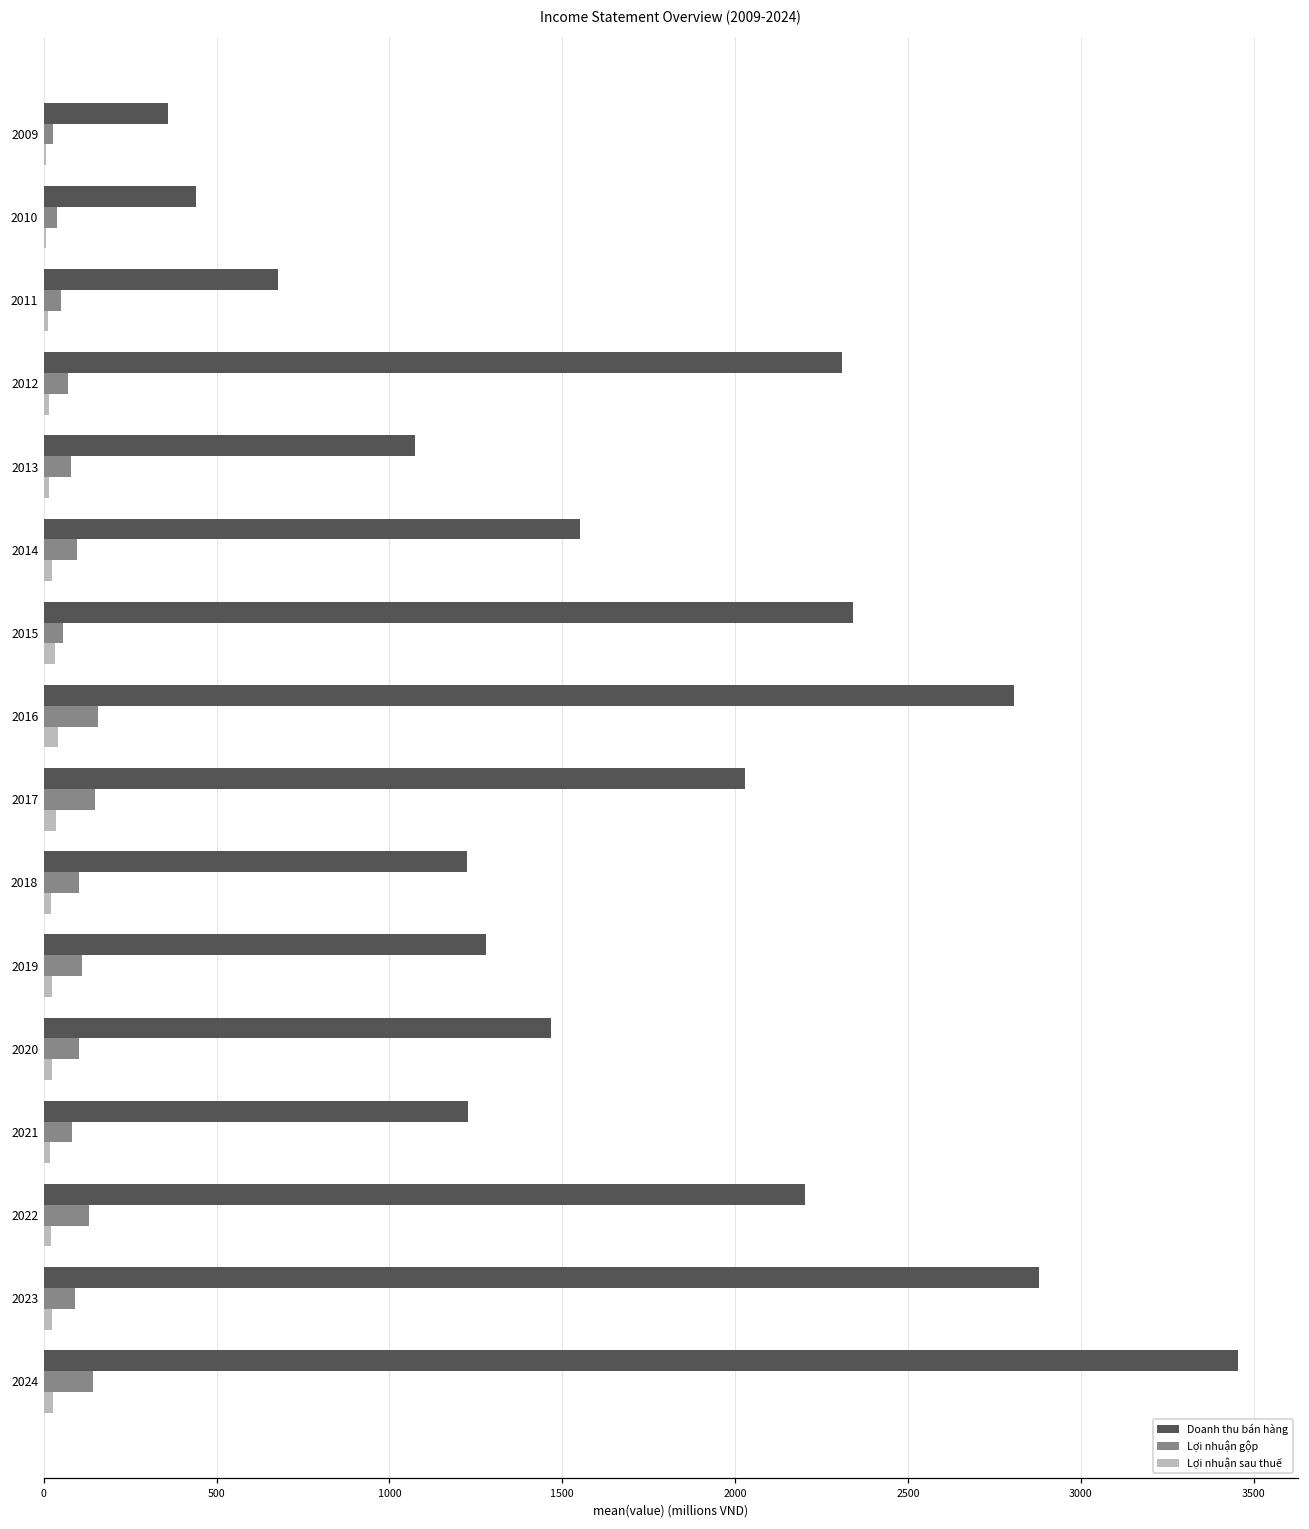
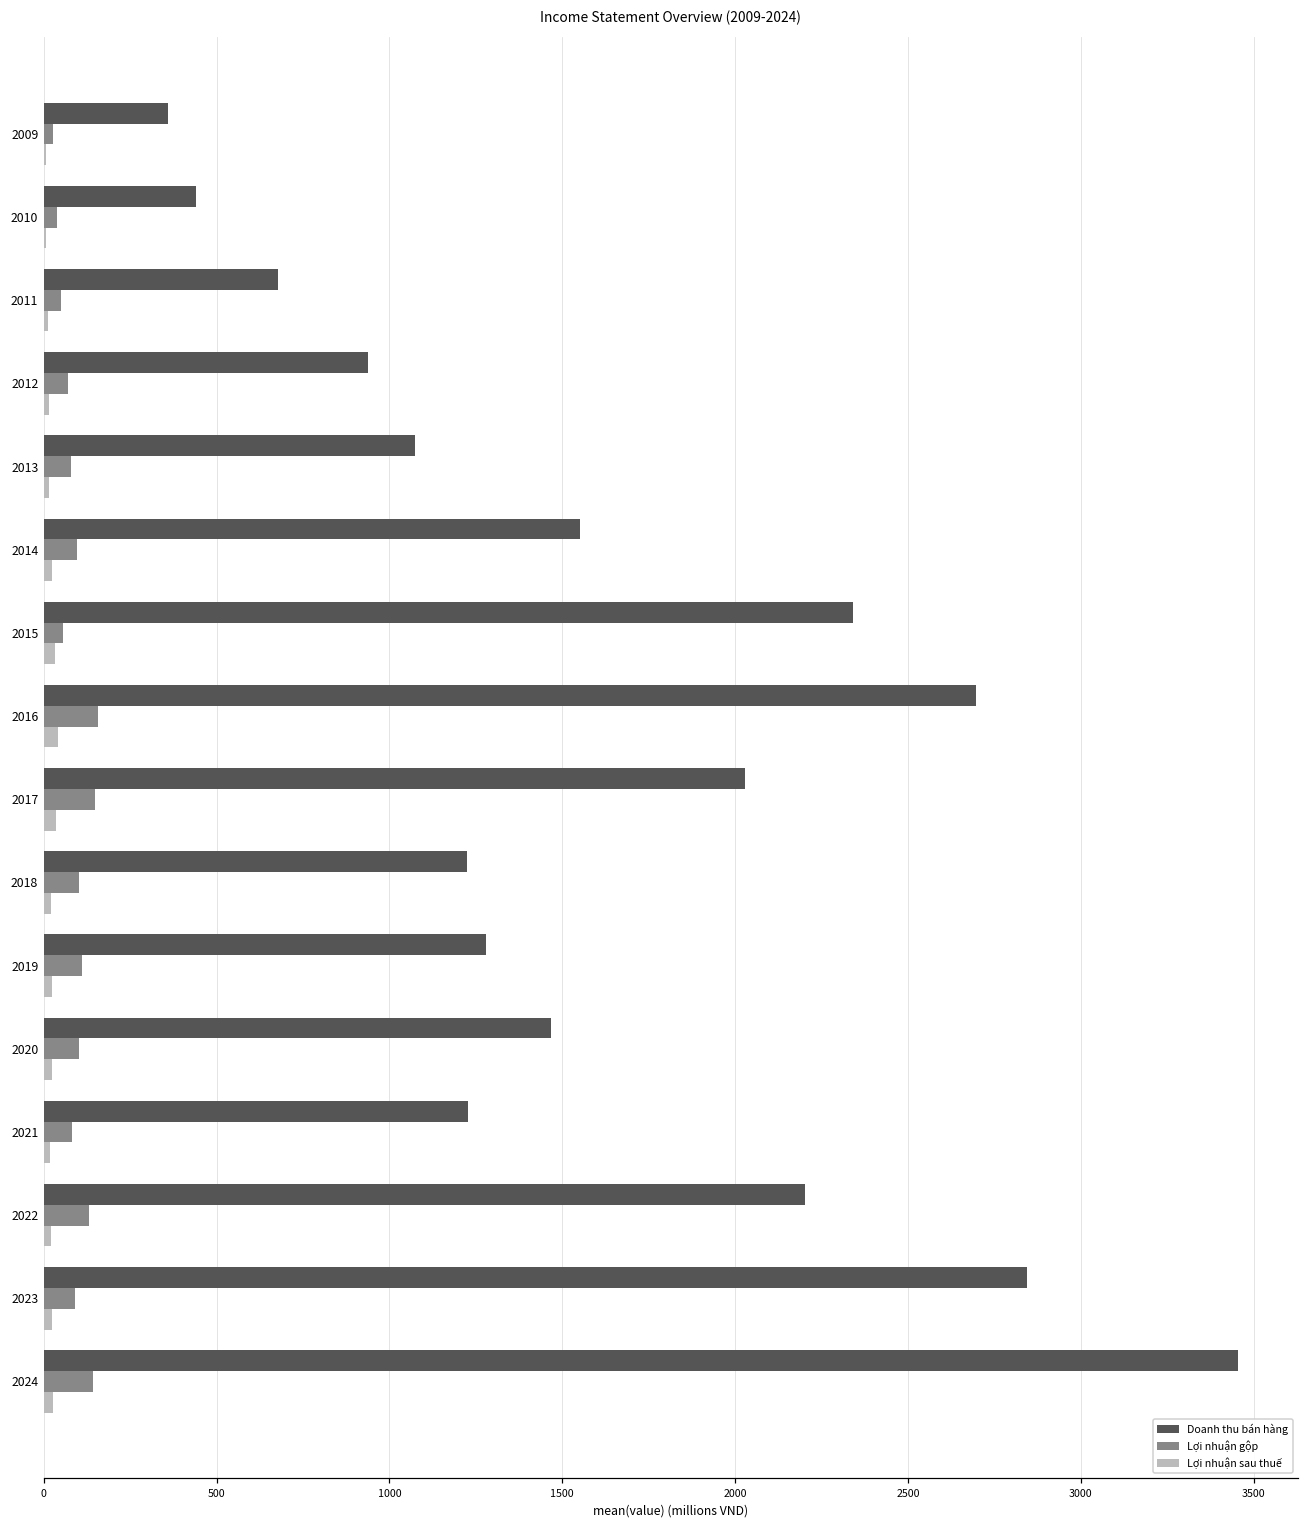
  {
    "Doanh thu bán hàng": {
      "2009": 360,
      "2010": 440,
      "2011": 680,
-     "2012": 2310,
+     "2012": 940,
      "2013": 1070,
      "2014": 1550,
      "2015": 2340,
-     "2016": 2810,
+     "2016": 2700,
      "2017": 2030,
      "2018": 1220,
      "2019": 1280,
      "2020": 1470,
      "2021": 1230,
      "2022": 2200,
-     "2023": 2880,
+     "2023": 2840,
      "2024": 3460
    },
    "Lợi nhuận gộp": {
      "2009": 30,
      "2010": 40,
      "2011": 50,
      "2012": 70,
      "2013": 80,
      "2014": 100,
      "2015": 60,
      "2016": 160,
      "2017": 150,
      "2018": 100,
      "2019": 110,
      "2020": 100,
      "2021": 80,
      "2022": 130,
      "2023": 90,
      "2024": 140
    },
    "Lợi nhuận sau thuế": {
      "2011": 10,
      "2012": 10,
      "2013": 20,
      "2014": 20,
      "2015": 30,
      "2016": 40,
      "2017": 40,
      "2018": 20,
      "2019": 20,
      "2020": 20,
      "2021": 20,
      "2022": 20,
      "2023": 20,
      "2024": 30
    }
  }
